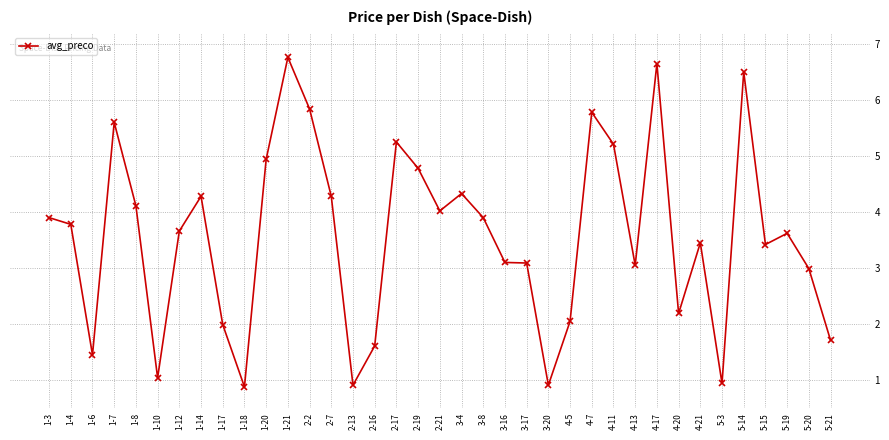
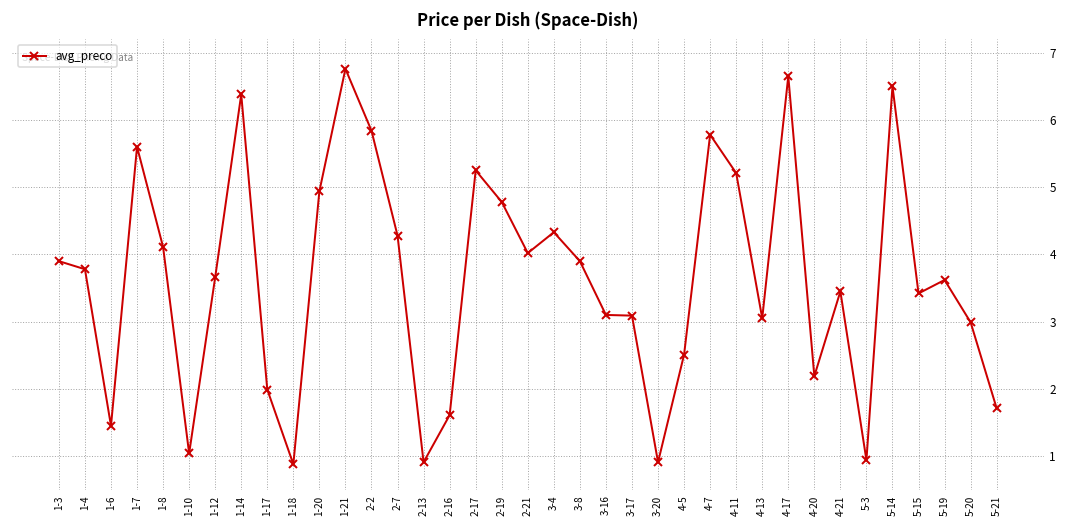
  {
    "1-3": 3.9,
    "1-4": 3.8,
    "1-6": 1.5,
    "1-7": 5.6,
    "1-8": 4.1,
    "1-10": 1.0,
    "1-12": 3.7,
-   "1-14": 4.3,
+   "1-14": 6.4,
    "1-17": 2.0,
    "1-18": 0.9,
    "1-20": 4.9,
    "1-21": 6.8,
    "2-2": 5.8,
    "2-7": 4.3,
    "2-13": 0.9,
    "2-16": 1.6,
    "2-17": 5.3,
    "2-19": 4.8,
    "2-21": 4.0,
    "3-4": 4.3,
    "3-8": 3.9,
    "3-16": 3.1,
    "3-17": 3.1,
    "3-20": 0.9,
-   "4-5": 2.1,
+   "4-5": 2.5,
    "4-7": 5.8,
    "4-11": 5.2,
    "4-13": 3.1,
    "4-17": 6.7,
    "4-20": 2.2,
    "4-21": 3.5,
    "5-3": 0.9,
    "5-14": 6.5,
    "5-15": 3.4,
    "5-19": 3.6,
    "5-20": 3.0,
    "5-21": 1.7
  }
